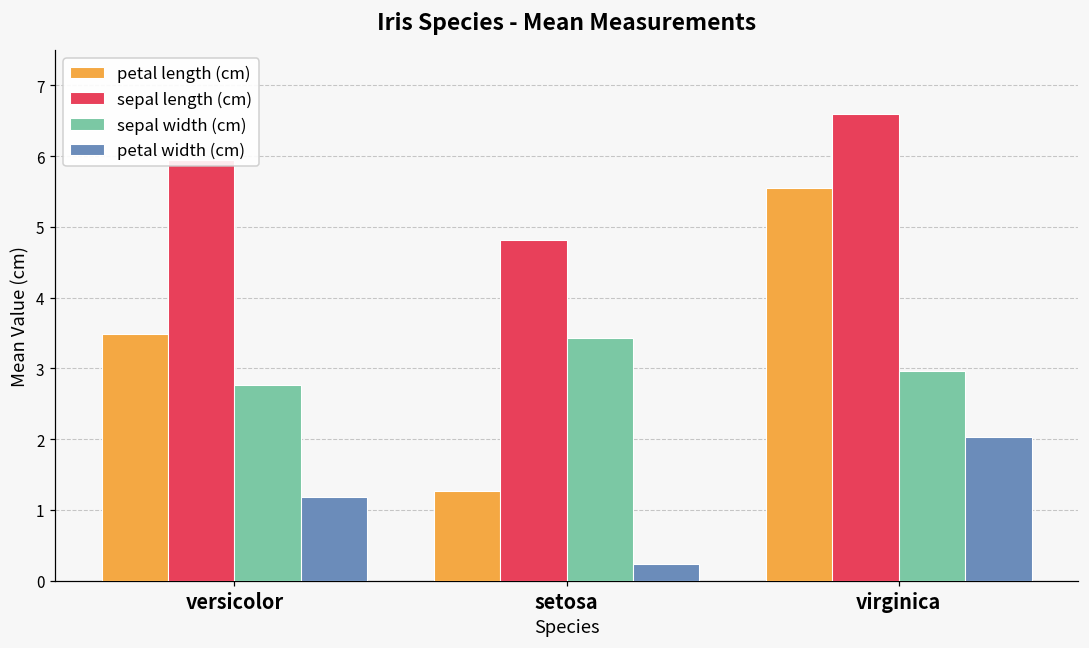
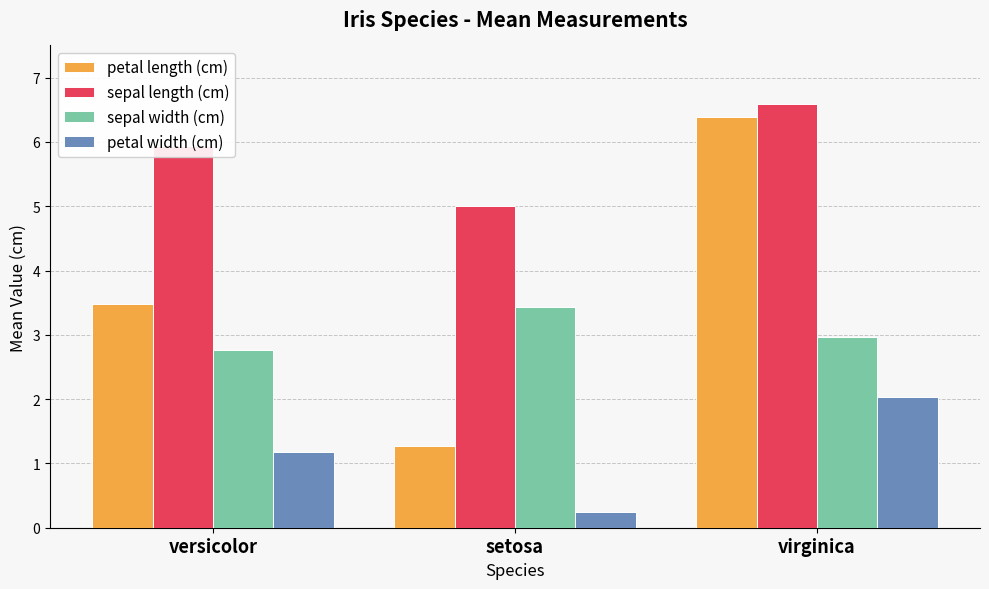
  {
    "petal length (cm)": {
      "versicolor": 3.5,
      "setosa": 1.3,
-     "virginica": 5.6
+     "virginica": 6.4
    },
    "sepal length (cm)": {
-     "setosa": 4.8,
+     "setosa": 5.0,
      "virginica": 6.6
    },
    "sepal width (cm)": {
      "versicolor": 2.8,
      "setosa": 3.4,
      "virginica": 3.0
    },
    "petal width (cm)": {
      "versicolor": 1.2,
      "setosa": 0.2,
      "virginica": 2.0
    }
  }
